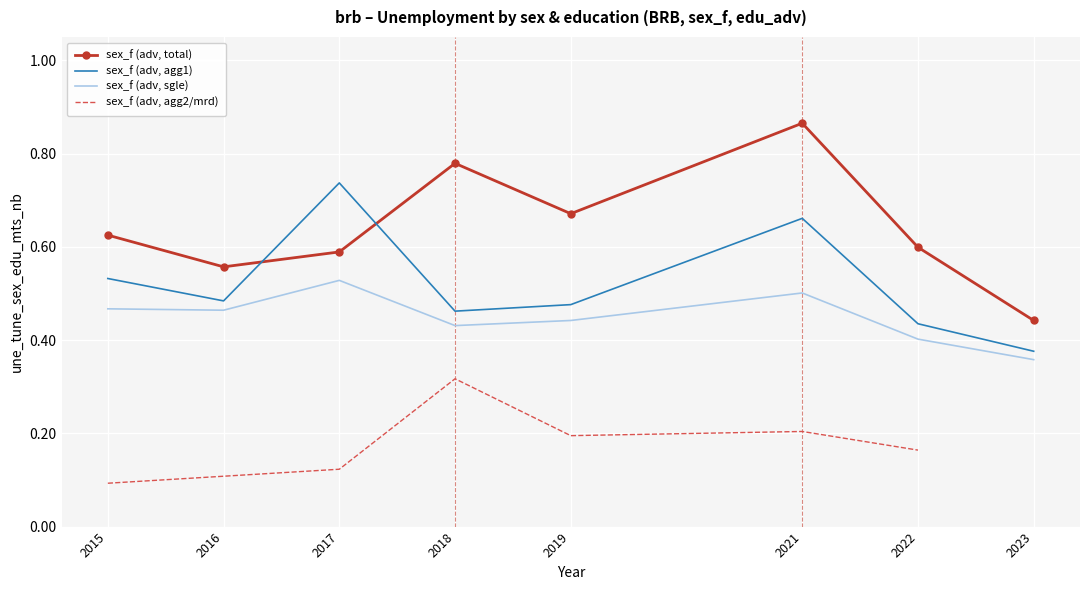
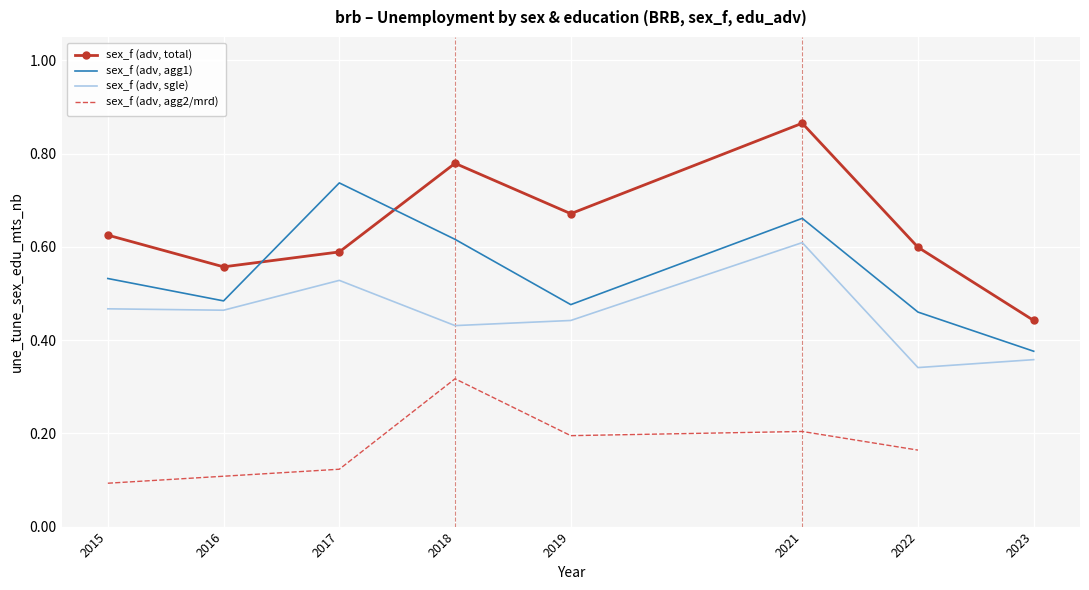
  {
    "sex_f (adv, agg1)": {
      "2015": 0.53,
      "2016": 0.48,
      "2017": 0.74,
-     "2018": 0.46,
+     "2018": 0.62,
      "2019": 0.48,
      "2021": 0.66,
-     "2022": 0.44,
+     "2022": 0.46,
      "2023": 0.38
    },
    "sex_f (adv, sgle)": {
      "2015": 0.47,
      "2016": 0.46,
      "2017": 0.53,
      "2018": 0.43,
      "2019": 0.44,
-     "2021": 0.50,
-     "2022": 0.40,
+     "2021": 0.61,
+     "2022": 0.34,
      "2023": 0.36
    }
  }
